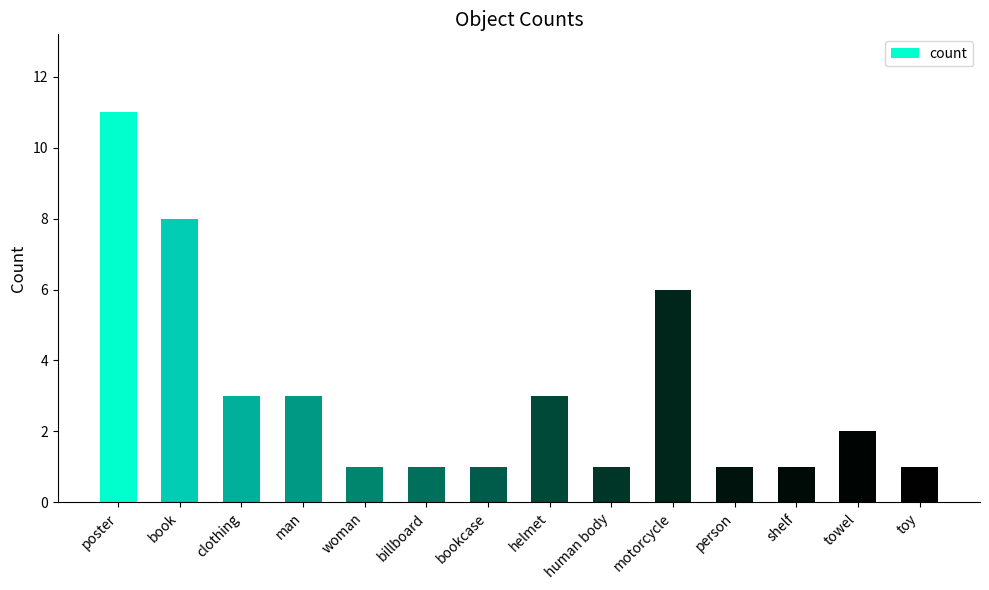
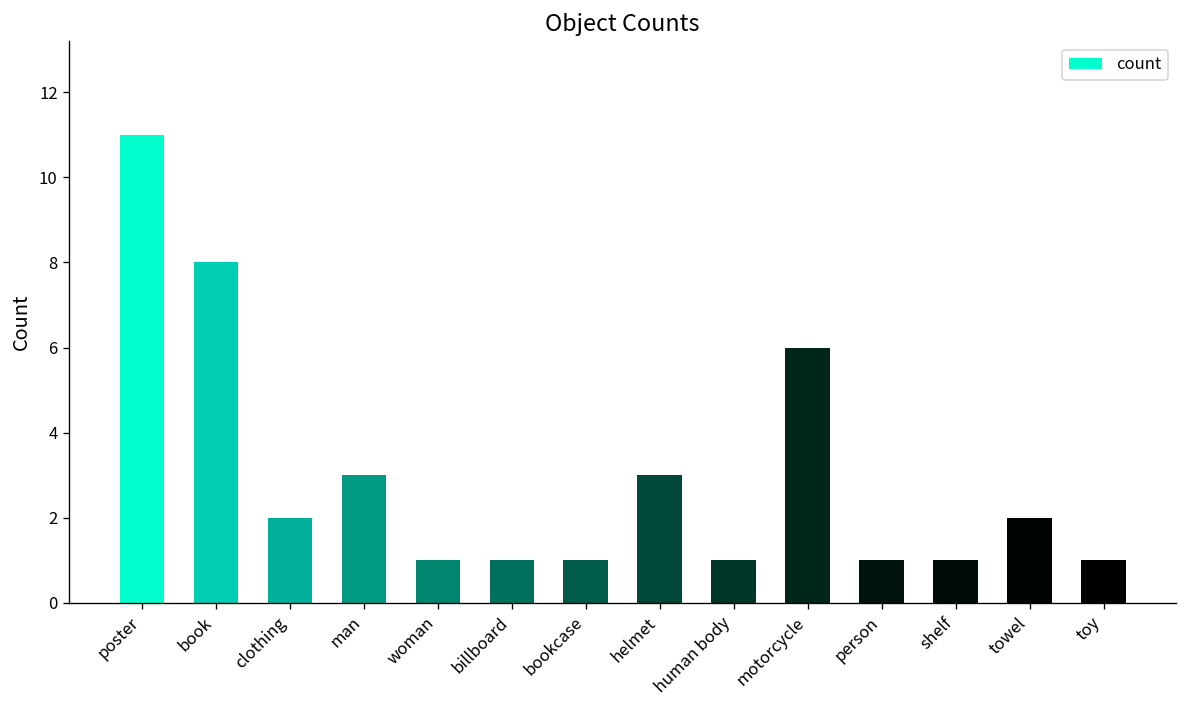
  {
    "poster": 11,
    "book": 8,
-   "clothing": 3,
+   "clothing": 2,
    "man": 3,
    "woman": 1,
    "billboard": 1,
    "bookcase": 1,
    "helmet": 3,
    "human body": 1,
    "motorcycle": 6,
    "person": 1,
    "shelf": 1,
    "towel": 2,
    "toy": 1
  }
